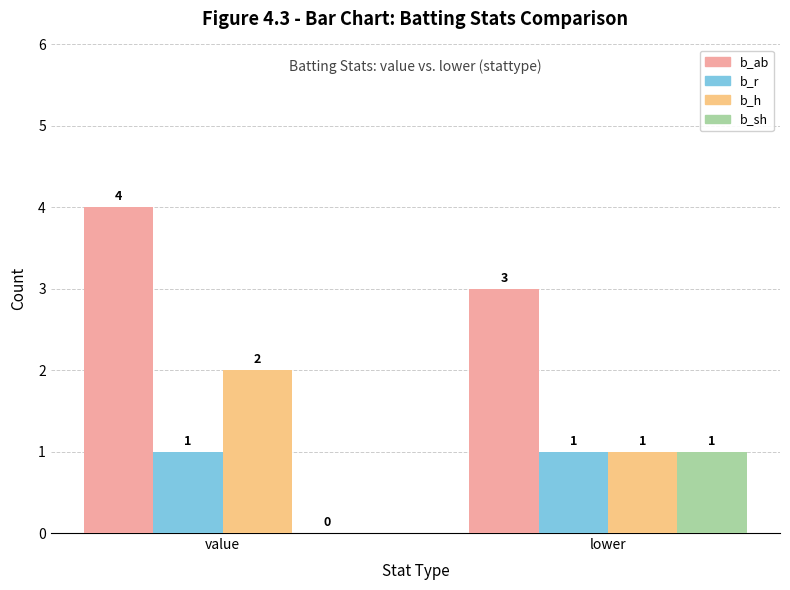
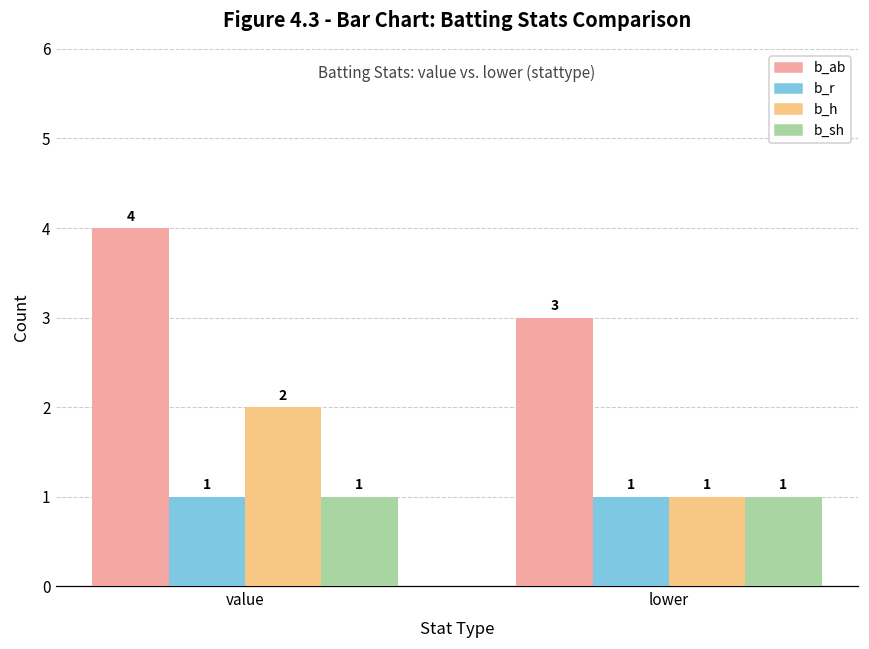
  {
    "b_r": {
      "value": 1,
      "lower": 1
    },
    "b_sh": {
-     "value": 0,
+     "value": 1,
      "lower": 1
    }
  }
